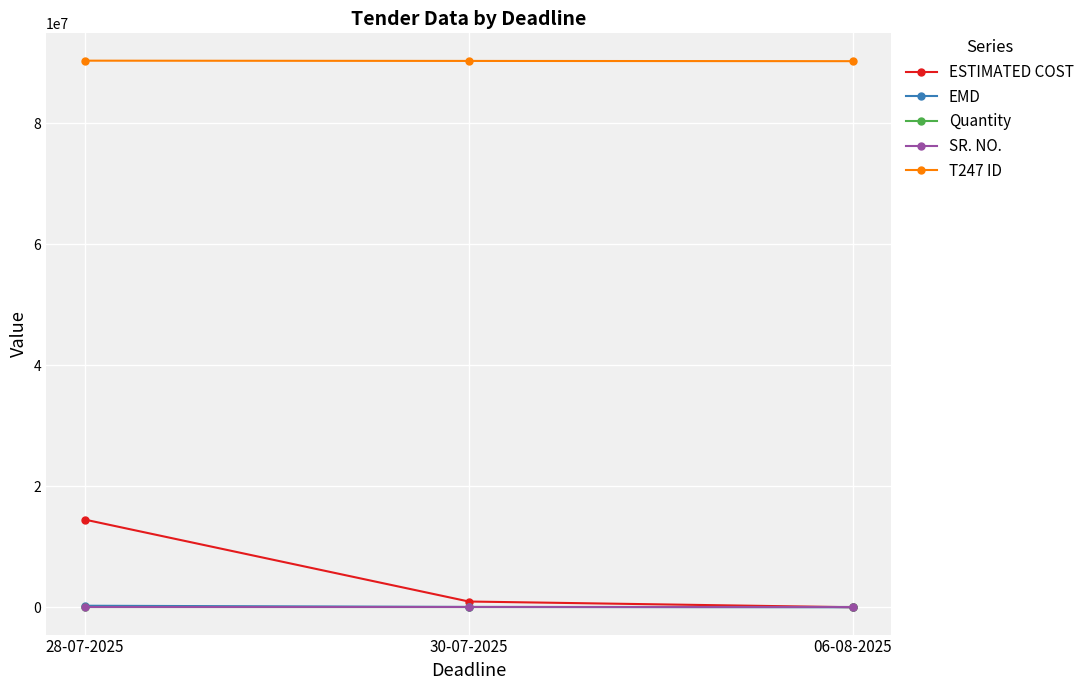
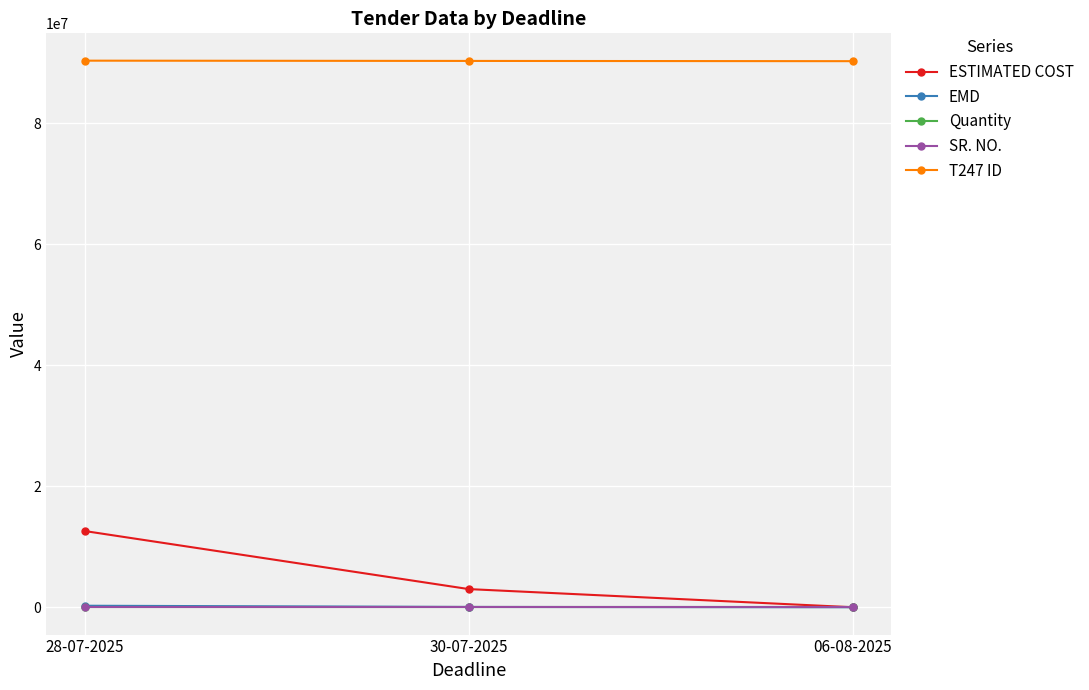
  {
    "ESTIMATED COST": {
-     "28-07-2025": 14000000,
-     "30-07-2025": 1000000
+     "28-07-2025": 13000000,
+     "30-07-2025": 3000000
    },
    "T247 ID": {
      "28-07-2025": 90000000,
      "30-07-2025": 90000000,
      "06-08-2025": 90000000
    }
  }
